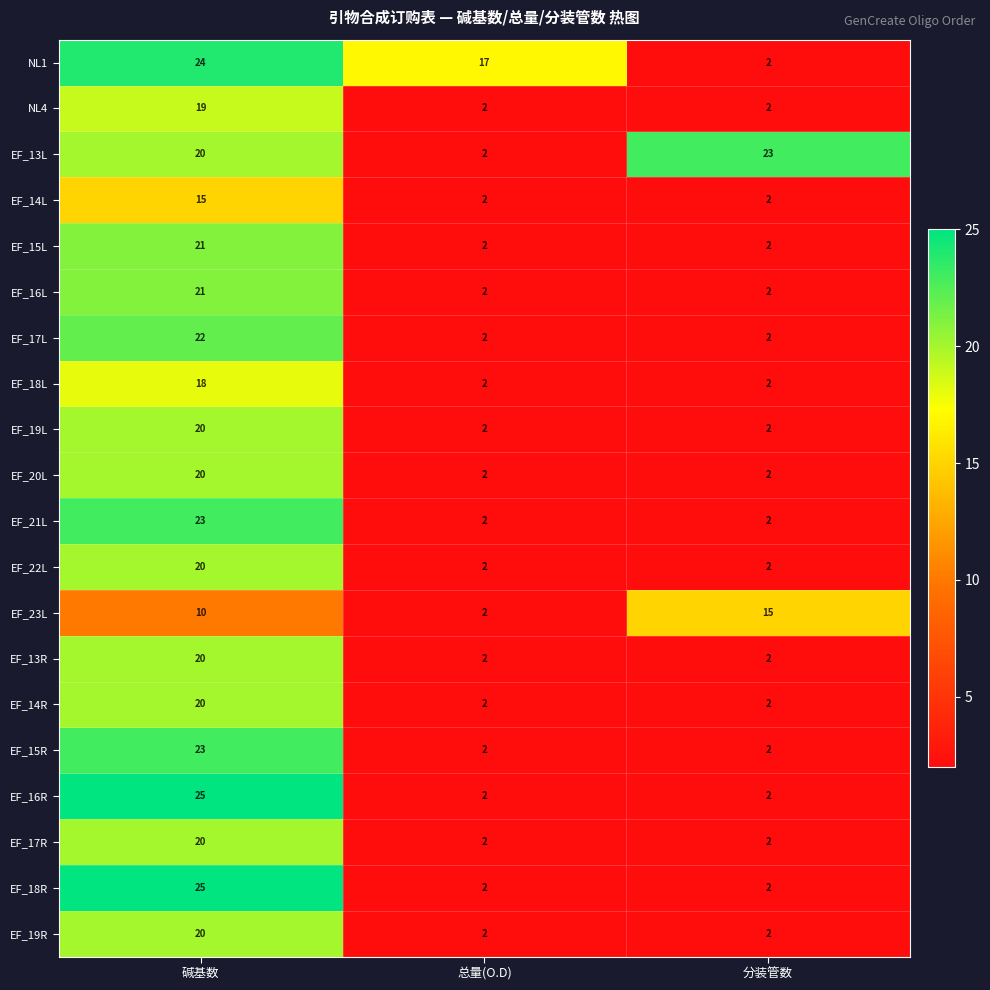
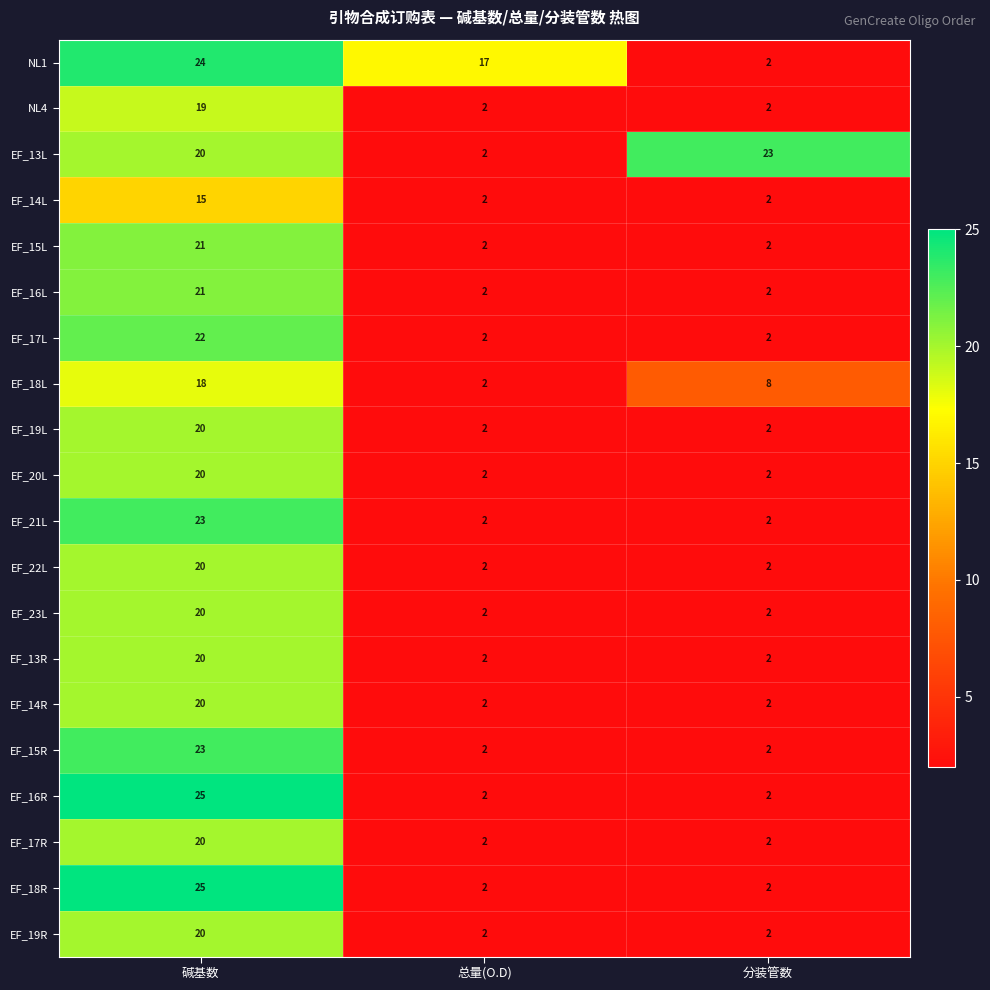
  {
    "NL1": {
      "碱基数": 24,
      "总量(O.D)": 17,
      "分装管数": 2
    },
    "NL4": {
      "碱基数": 19,
      "总量(O.D)": 2,
      "分装管数": 2
    },
    "EF_13L": {
      "碱基数": 20,
      "总量(O.D)": 2,
      "分装管数": 23
    },
    "EF_14L": {
      "碱基数": 15,
      "总量(O.D)": 2,
      "分装管数": 2
    },
    "EF_15L": {
      "碱基数": 21,
      "总量(O.D)": 2,
      "分装管数": 2
    },
    "EF_16L": {
      "碱基数": 21,
      "总量(O.D)": 2,
      "分装管数": 2
    },
    "EF_17L": {
      "碱基数": 22,
      "总量(O.D)": 2,
      "分装管数": 2
    },
    "EF_18L": {
      "碱基数": 18,
      "总量(O.D)": 2,
-     "分装管数": 2
+     "分装管数": 8
    },
    "EF_19L": {
      "碱基数": 20,
      "总量(O.D)": 2,
      "分装管数": 2
    },
    "EF_20L": {
      "碱基数": 20,
      "总量(O.D)": 2,
      "分装管数": 2
    },
    "EF_21L": {
      "碱基数": 23,
      "总量(O.D)": 2,
      "分装管数": 2
    },
    "EF_22L": {
      "碱基数": 20,
      "总量(O.D)": 2,
      "分装管数": 2
    },
    "EF_23L": {
-     "碱基数": 10,
+     "碱基数": 20,
      "总量(O.D)": 2,
-     "分装管数": 15
+     "分装管数": 2
    },
    "EF_13R": {
      "碱基数": 20,
      "总量(O.D)": 2,
      "分装管数": 2
    },
    "EF_14R": {
      "碱基数": 20,
      "总量(O.D)": 2,
      "分装管数": 2
    },
    "EF_15R": {
      "碱基数": 23,
      "总量(O.D)": 2,
      "分装管数": 2
    },
    "EF_16R": {
      "碱基数": 25,
      "总量(O.D)": 2,
      "分装管数": 2
    },
    "EF_17R": {
      "碱基数": 20,
      "总量(O.D)": 2,
      "分装管数": 2
    },
    "EF_18R": {
      "碱基数": 25,
      "总量(O.D)": 2,
      "分装管数": 2
    },
    "EF_19R": {
      "碱基数": 20,
      "总量(O.D)": 2,
      "分装管数": 2
    }
  }
